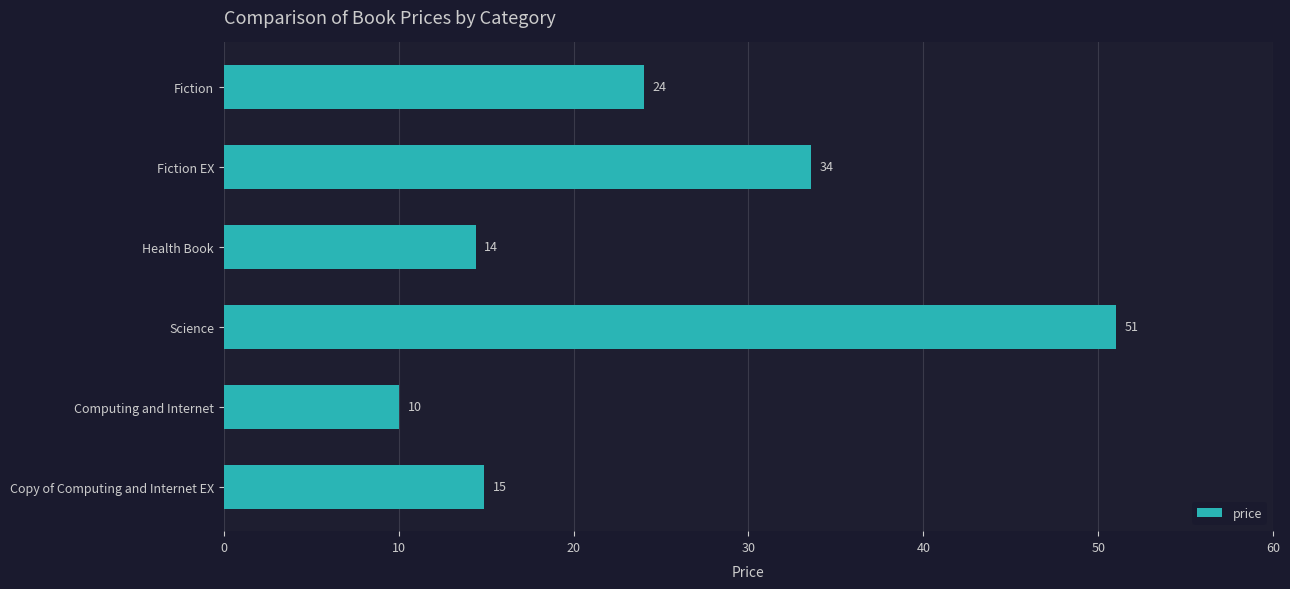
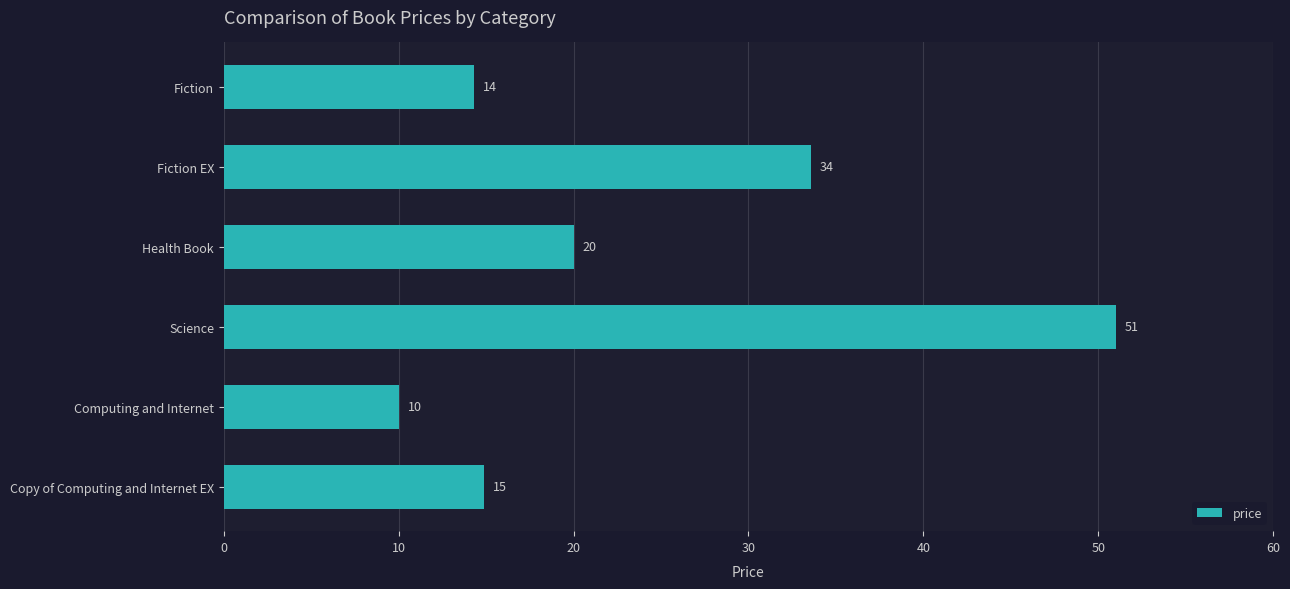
  {
-   "Fiction": 24,
+   "Fiction": 14,
    "Fiction EX": 34,
-   "Health Book": 14,
+   "Health Book": 20,
    "Science": 51,
    "Computing and Internet": 10,
    "Copy of Computing and Internet EX": 15
  }
